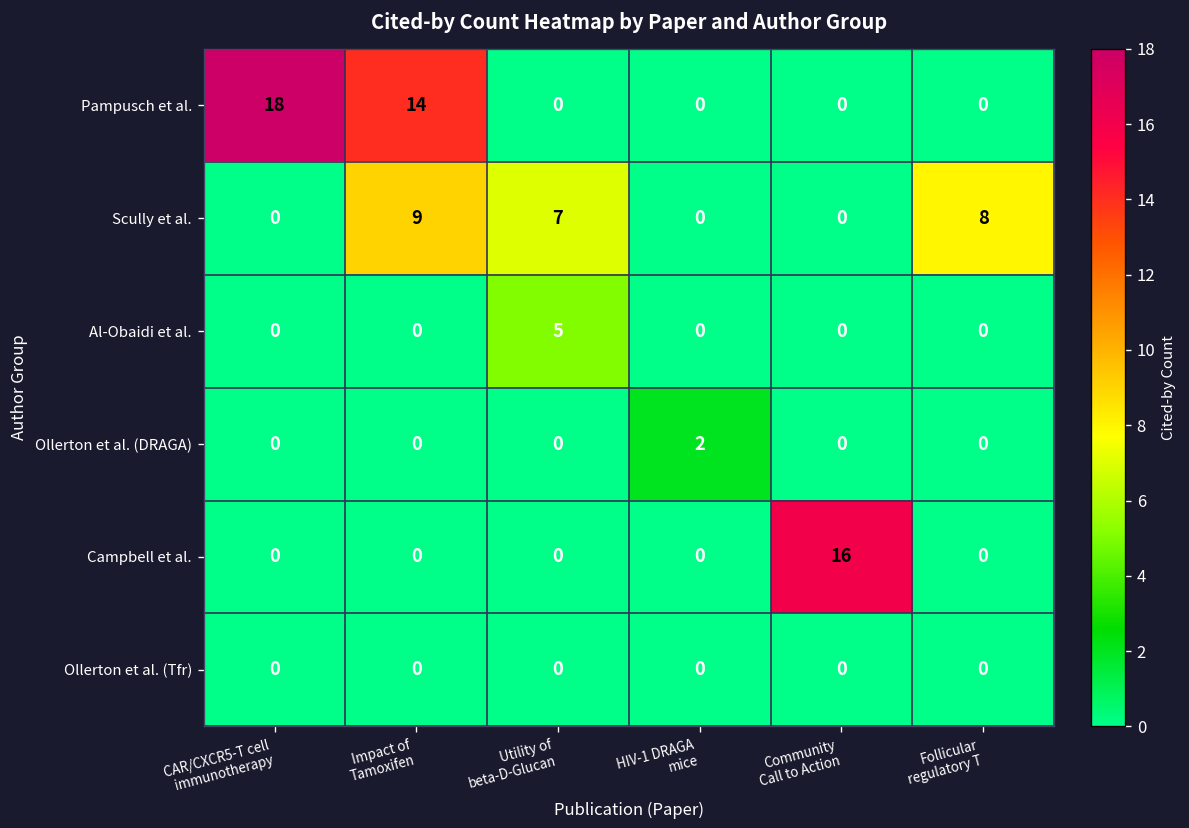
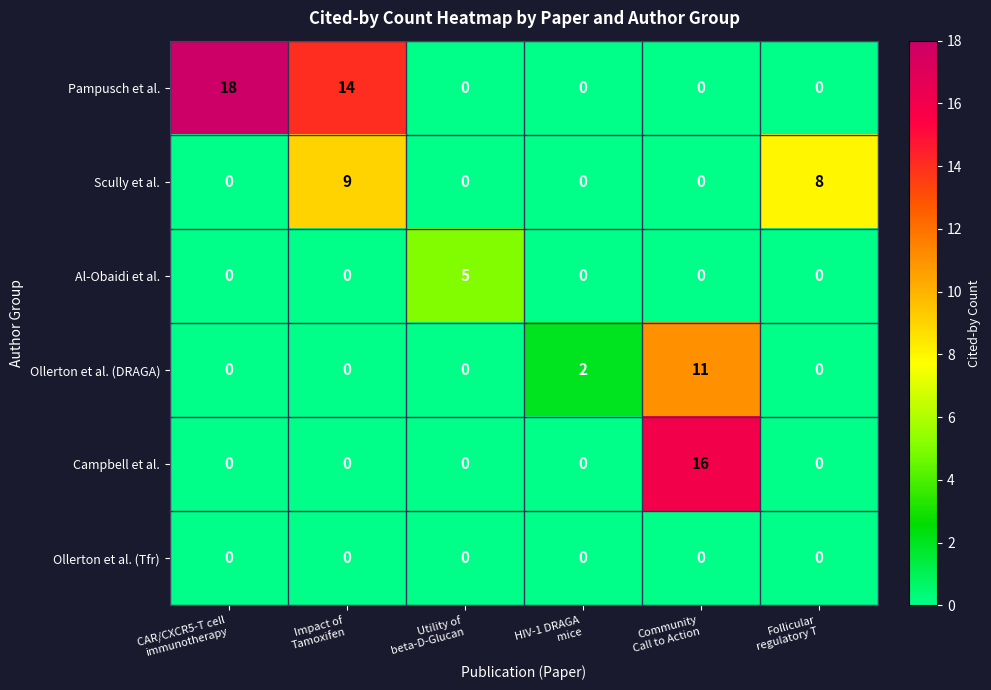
  {
    "Pampusch et al.": {
      "CAR/CXCR5-T cell immunotherapy": 18,
      "Impact of Tamoxifen": 14,
      "Utility of beta-D-Glucan": 0,
      "HIV-1 DRAGA mice": 0,
      "Community Call to Action": 0,
      "Follicular regulatory T": 0
    },
    "Scully et al.": {
      "CAR/CXCR5-T cell immunotherapy": 0,
      "Impact of Tamoxifen": 9,
-     "Utility of beta-D-Glucan": 7,
+     "Utility of beta-D-Glucan": 0,
      "HIV-1 DRAGA mice": 0,
      "Community Call to Action": 0,
      "Follicular regulatory T": 8
    },
    "Al-Obaidi et al.": {
      "CAR/CXCR5-T cell immunotherapy": 0,
      "Impact of Tamoxifen": 0,
      "Utility of beta-D-Glucan": 5,
      "HIV-1 DRAGA mice": 0,
      "Community Call to Action": 0,
      "Follicular regulatory T": 0
    },
    "Ollerton et al. (DRAGA)": {
      "CAR/CXCR5-T cell immunotherapy": 0,
      "Impact of Tamoxifen": 0,
      "Utility of beta-D-Glucan": 0,
      "HIV-1 DRAGA mice": 2,
-     "Community Call to Action": 0,
+     "Community Call to Action": 11,
      "Follicular regulatory T": 0
    },
    "Campbell et al.": {
      "CAR/CXCR5-T cell immunotherapy": 0,
      "Impact of Tamoxifen": 0,
      "Utility of beta-D-Glucan": 0,
      "HIV-1 DRAGA mice": 0,
      "Community Call to Action": 16,
      "Follicular regulatory T": 0
    },
    "Ollerton et al. (Tfr)": {
      "CAR/CXCR5-T cell immunotherapy": 0,
      "Impact of Tamoxifen": 0,
      "Utility of beta-D-Glucan": 0,
      "HIV-1 DRAGA mice": 0,
      "Community Call to Action": 0,
      "Follicular regulatory T": 0
    }
  }
